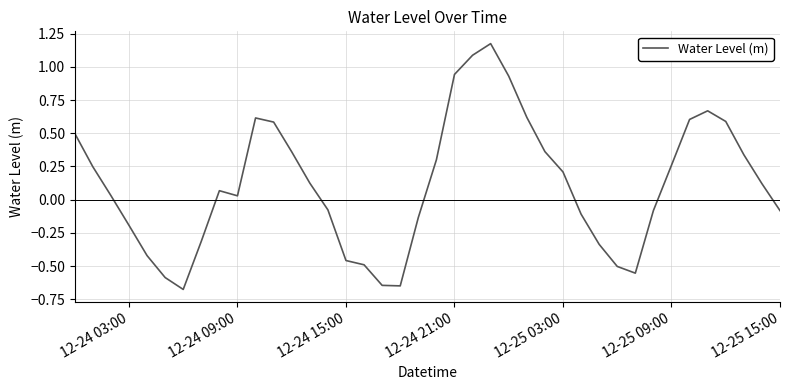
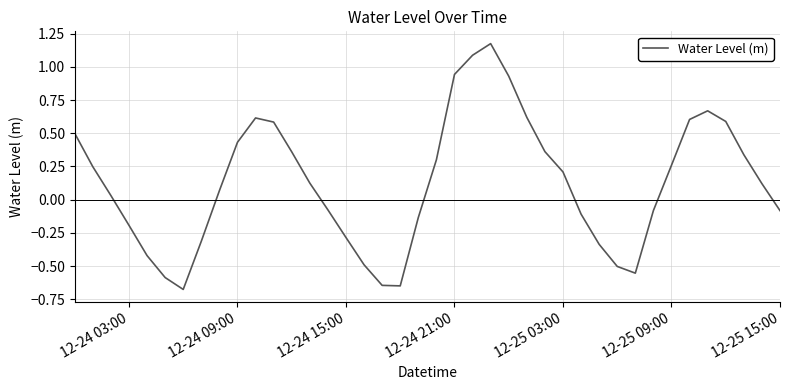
  {
    "12-24 03:00": -0.19,
-   "12-24 09:00": 0.03,
-   "12-24 15:00": -0.46,
+   "12-24 09:00": 0.43,
+   "12-24 15:00": -0.29,
    "12-24 21:00": 0.94,
    "12-25 03:00": 0.21,
    "12-25 09:00": 0.26,
    "12-25 15:00": -0.08
  }
